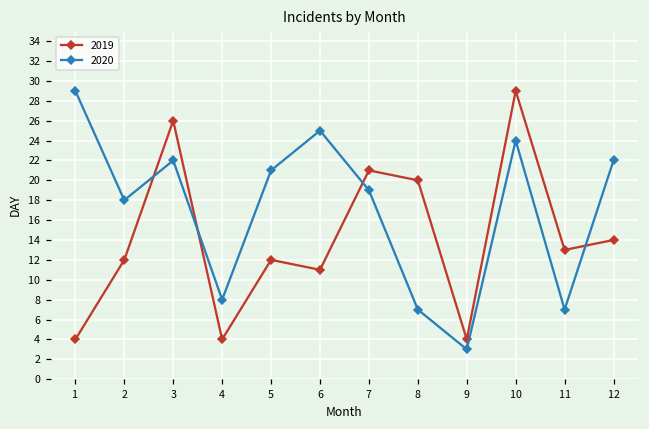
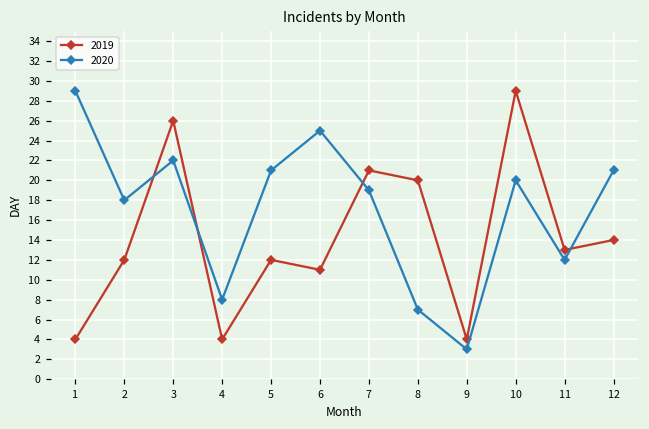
  {
    "2019": {
      "1": 4,
      "2": 12,
      "3": 26,
      "4": 4,
      "5": 12,
      "6": 11,
      "7": 21,
      "8": 20,
      "9": 4,
      "10": 29,
      "11": 13,
      "12": 14
    },
    "2020": {
      "1": 29,
      "2": 18,
      "3": 22,
      "4": 8,
      "5": 21,
      "6": 25,
      "7": 19,
      "8": 7,
      "9": 3,
-     "10": 24,
-     "11": 7,
-     "12": 22
+     "10": 20,
+     "11": 12,
+     "12": 21
    }
  }
